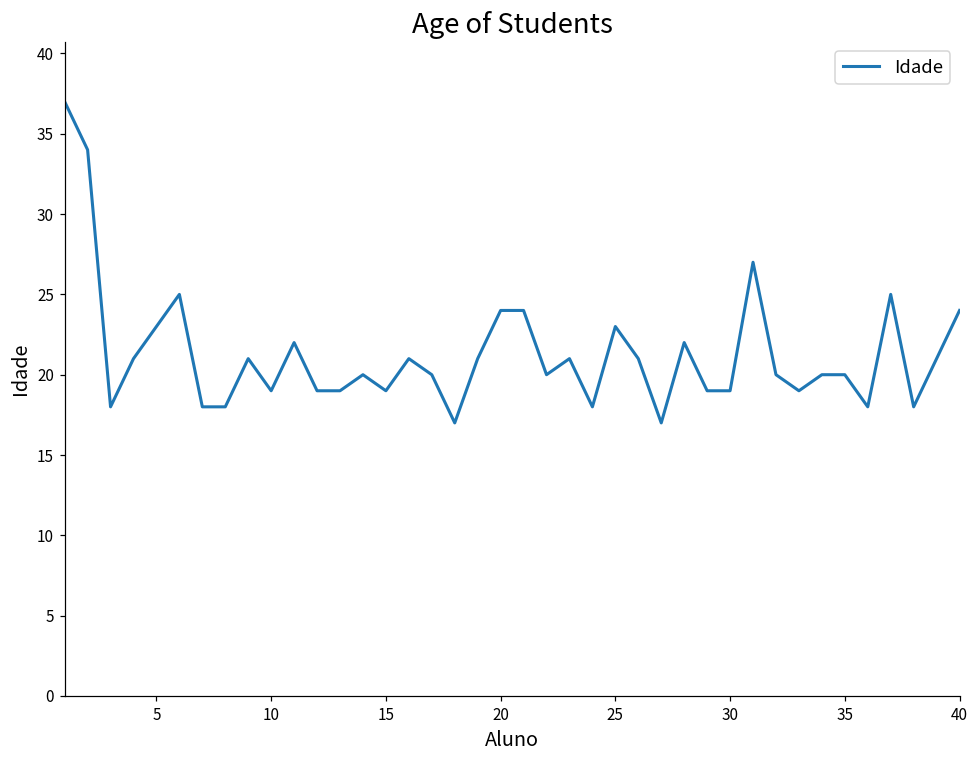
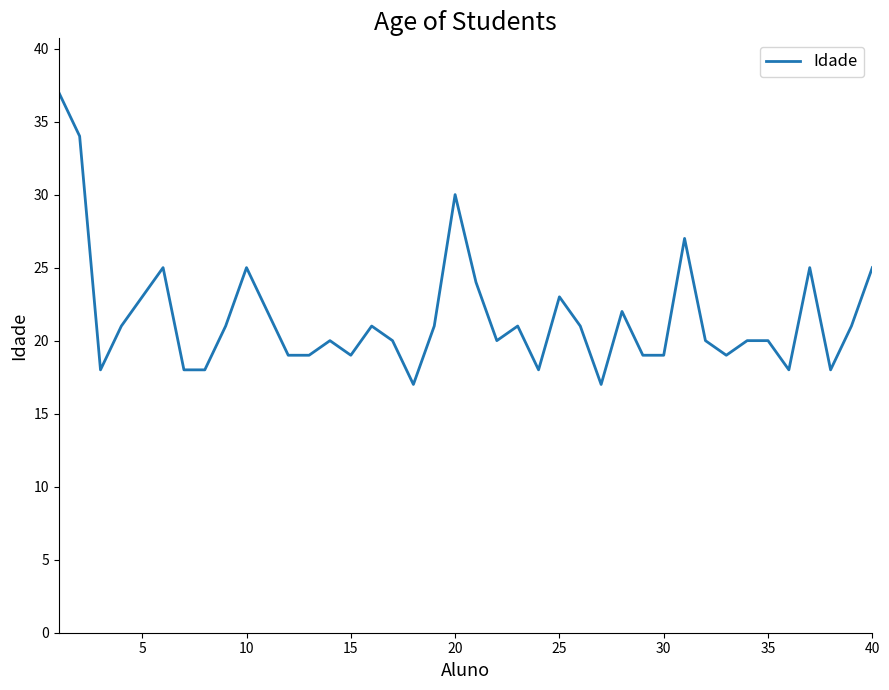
  {
    "5": 23,
-   "10": 19,
+   "10": 25,
    "15": 19,
-   "20": 24,
+   "20": 30,
    "25": 23,
    "30": 19,
    "35": 20,
-   "40": 24
+   "40": 25
  }
